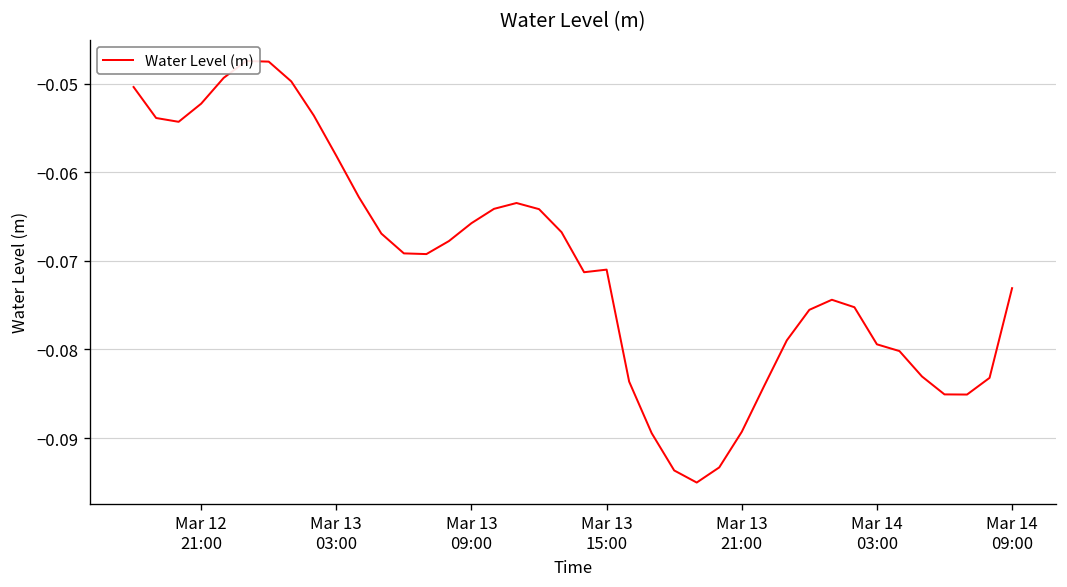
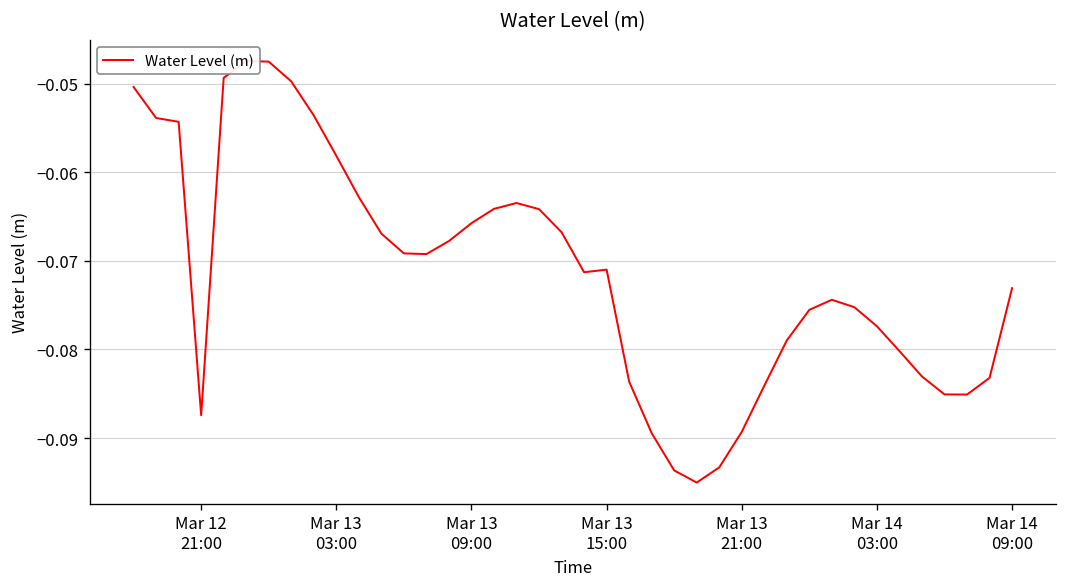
  {
-   "Mar 12 21:00": -0.052,
+   "Mar 12 21:00": -0.087,
    "Mar 13 03:00": -0.058,
    "Mar 13 09:00": -0.066,
    "Mar 13 15:00": -0.071,
    "Mar 13 21:00": -0.089,
-   "Mar 14 03:00": -0.079,
+   "Mar 14 03:00": -0.077,
    "Mar 14 09:00": -0.073
  }
